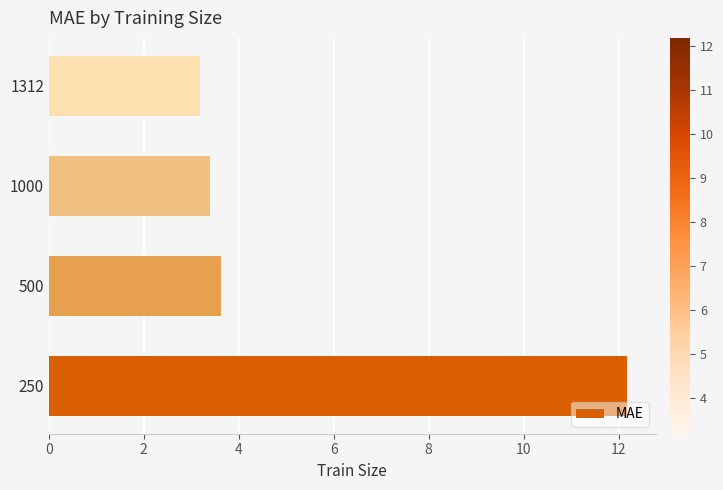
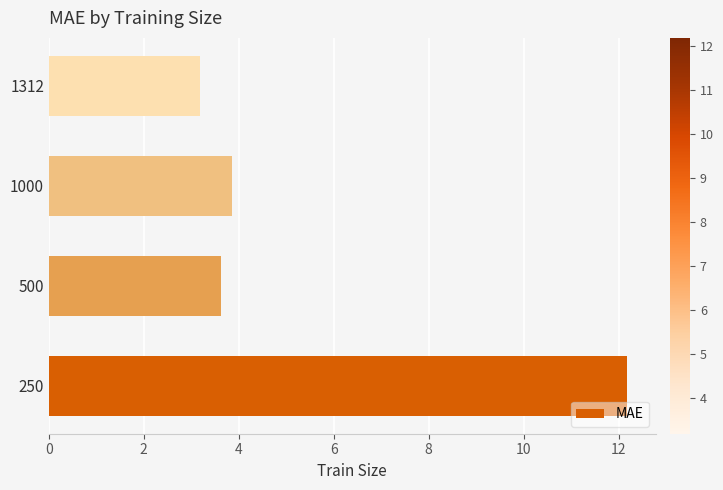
  {
    "1312": 3.2,
-   "1000": 3.4,
+   "1000": 3.9,
    "500": 3.6,
    "250": 12.2
  }
